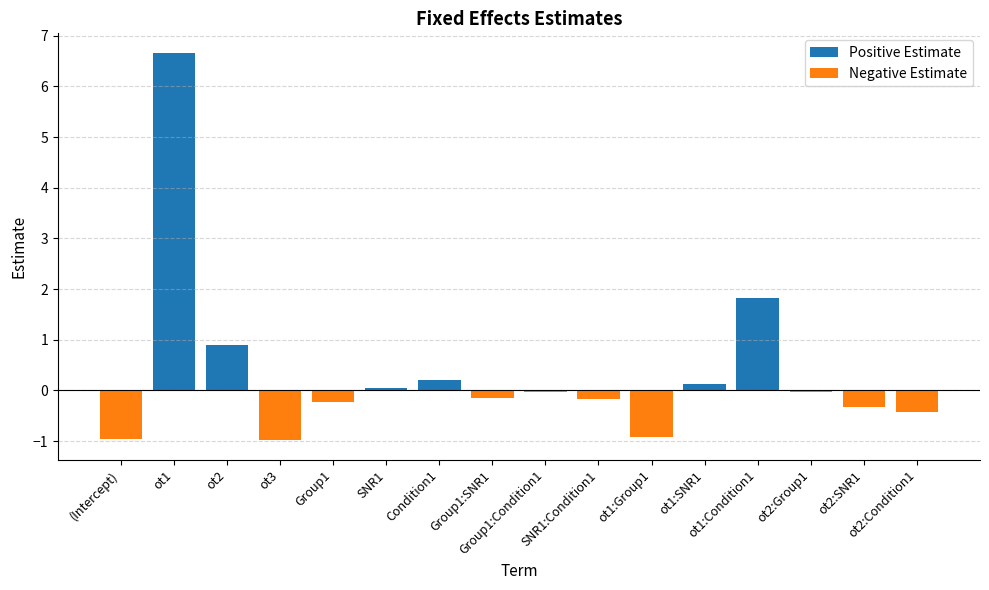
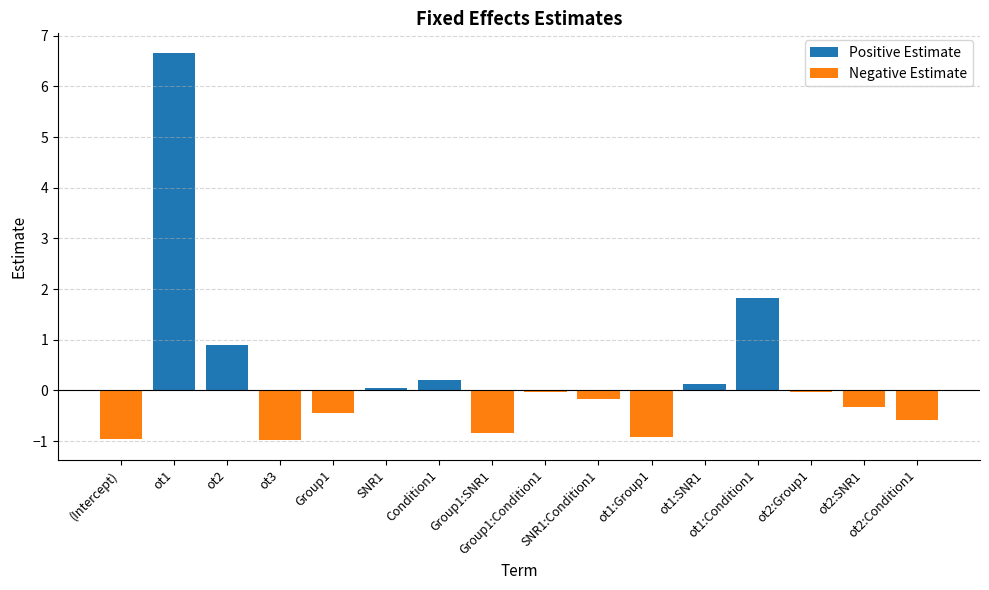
  {
    "Positive Estimate": {
      "(Intercept)": 0.0,
      "ot1": 6.7,
      "ot2": 0.9,
      "ot3": 0.0,
      "Group1": 0.0,
      "Condition1": 0.2,
      "Group1:SNR1": 0.0,
      "Group1:Condition1": 0.0,
      "SNR1:Condition1": 0.0,
      "ot1:Group1": 0.0,
      "ot1:SNR1": 0.1,
      "ot1:Condition1": 1.8,
      "ot2:Group1": 0.0,
      "ot2:SNR1": 0.0,
      "ot2:Condition1": 0.0
    },
    "Negative Estimate": {
      "(Intercept)": -1.0,
      "ot1": 0.0,
      "ot2": 0.0,
      "ot3": -1.0,
-     "Group1": -0.2,
+     "Group1": -0.5,
      "SNR1": 0.0,
      "Condition1": 0.0,
-     "Group1:SNR1": -0.2,
+     "Group1:SNR1": -0.8,
      "SNR1:Condition1": -0.2,
      "ot1:Group1": -0.9,
      "ot1:SNR1": 0.0,
      "ot1:Condition1": 0.0,
      "ot2:SNR1": -0.3,
-     "ot2:Condition1": -0.4
+     "ot2:Condition1": -0.6
    }
  }
